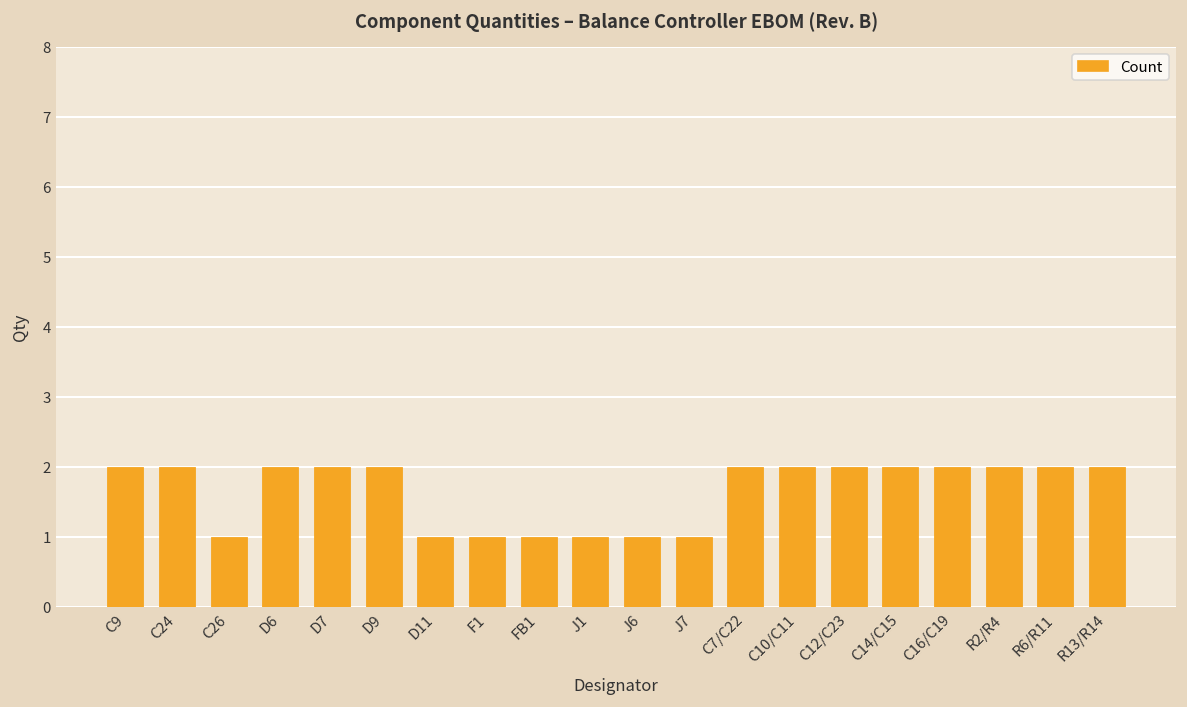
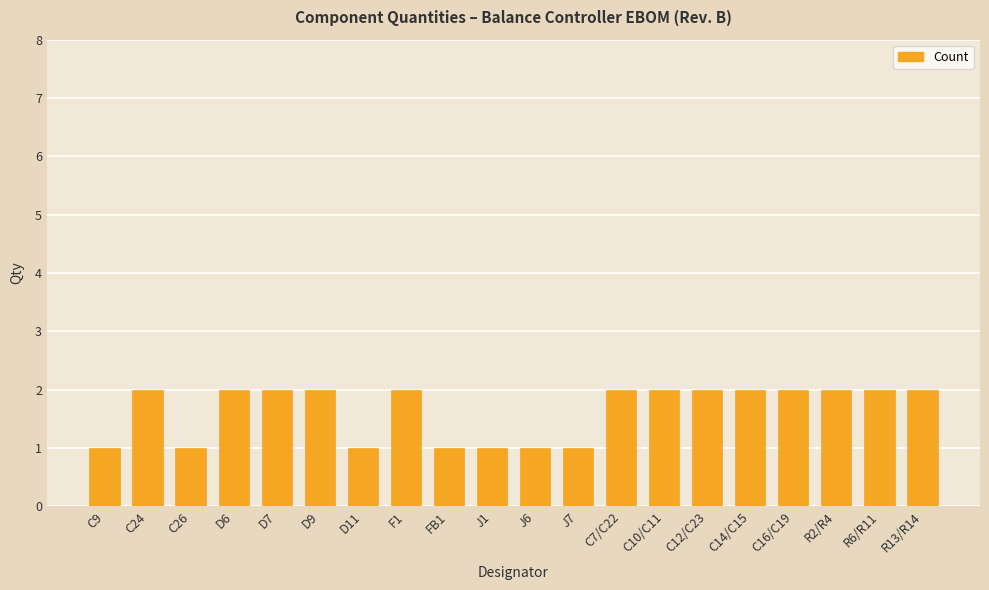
  {
-   "C9": 2,
+   "C9": 1,
    "C24": 2,
    "C26": 1,
    "D6": 2,
    "D7": 2,
    "D9": 2,
    "D11": 1,
-   "F1": 1,
+   "F1": 2,
    "FB1": 1,
    "J1": 1,
    "J6": 1,
    "J7": 1,
    "C7/C22": 2,
    "C10/C11": 2,
    "C12/C23": 2,
    "C14/C15": 2,
    "C16/C19": 2,
    "R2/R4": 2,
    "R6/R11": 2,
    "R13/R14": 2
  }
